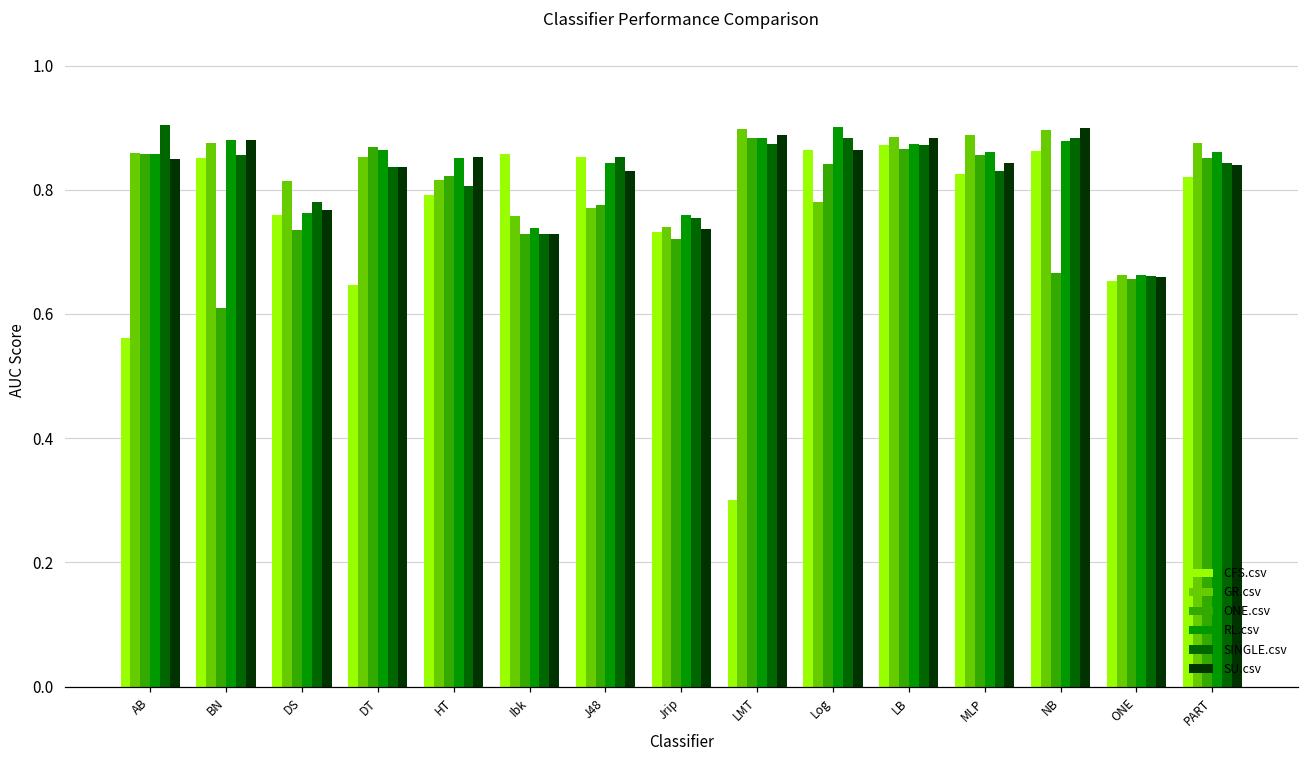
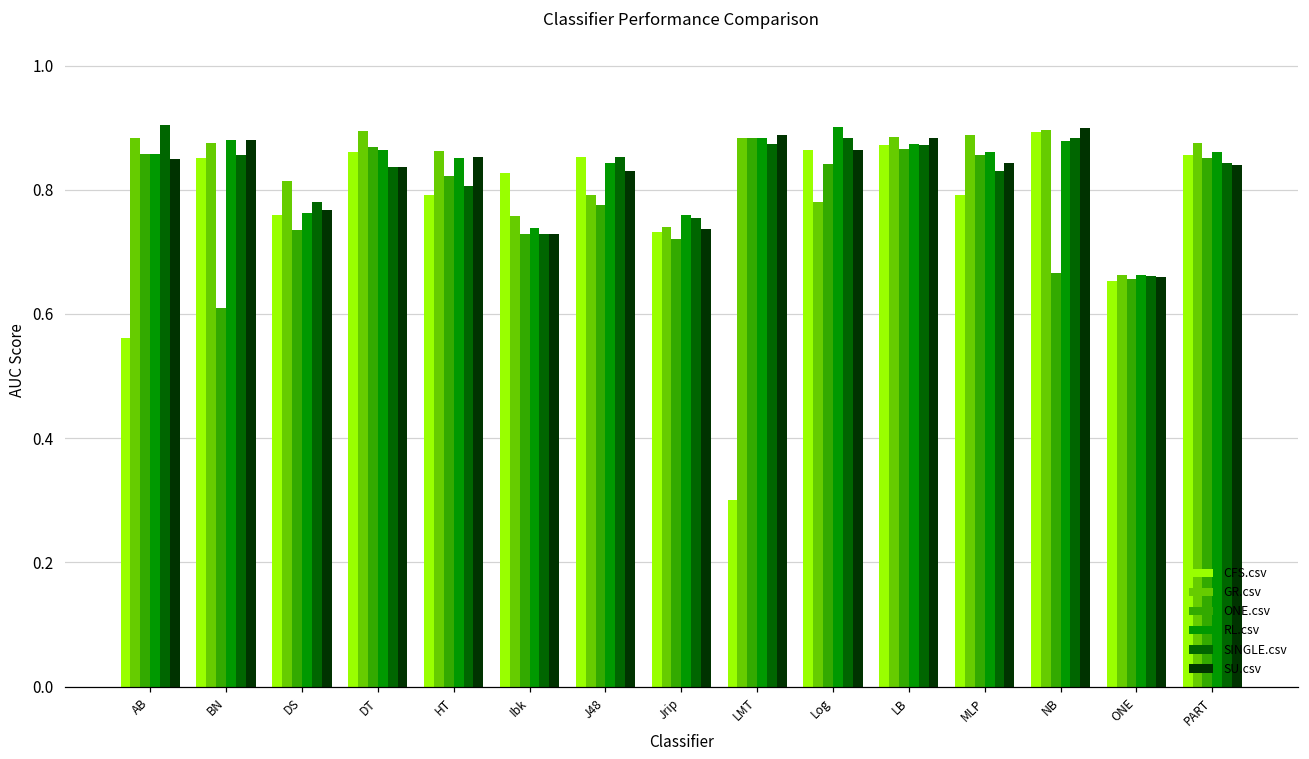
  {
    "CFS.csv": {
      "AB": 0.56,
      "BN": 0.85,
      "DS": 0.76,
-     "DT": 0.65,
+     "DT": 0.86,
      "HT": 0.79,
-     "Ibk": 0.86,
+     "Ibk": 0.83,
      "J48": 0.85,
      "Jrip": 0.73,
      "LMT": 0.30,
      "Log": 0.86,
      "LB": 0.87,
-     "MLP": 0.83,
-     "NB": 0.86,
+     "MLP": 0.79,
+     "NB": 0.89,
      "ONE": 0.65,
-     "PART": 0.82
+     "PART": 0.86
    },
    "GR.csv": {
-     "AB": 0.86,
+     "AB": 0.88,
      "BN": 0.88,
      "DS": 0.81,
-     "DT": 0.85,
-     "HT": 0.82,
+     "DT": 0.89,
+     "HT": 0.86,
      "Ibk": 0.76,
-     "J48": 0.77,
+     "J48": 0.79,
      "Jrip": 0.74,
-     "LMT": 0.90,
+     "LMT": 0.88,
      "Log": 0.78,
      "LB": 0.88,
      "MLP": 0.89,
      "NB": 0.90,
      "ONE": 0.66,
      "PART": 0.88
    }
  }
